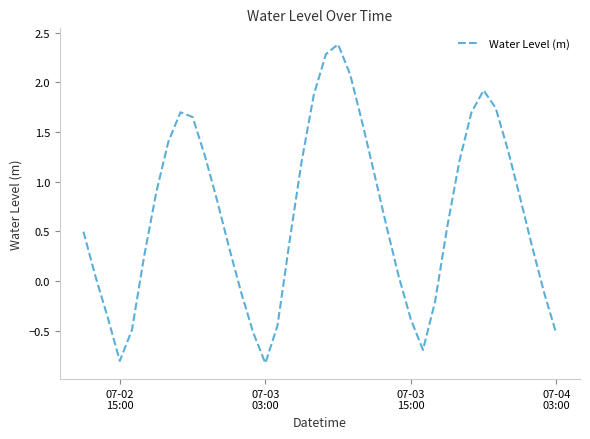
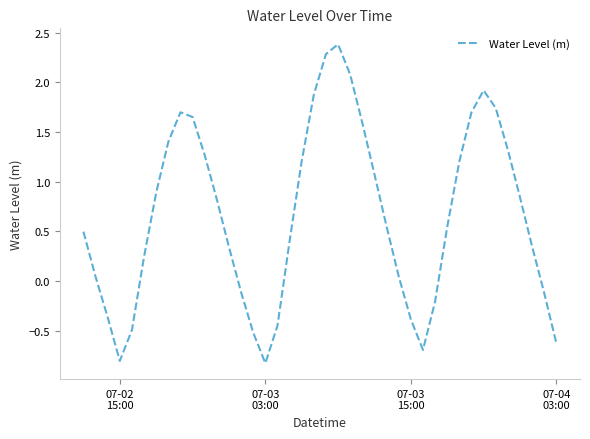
  {
    "07-02 15:00": -0.8,
    "07-03 03:00": -0.8,
    "07-03 15:00": -0.4,
-   "07-04 03:00": -0.5
+   "07-04 03:00": -0.6
  }
